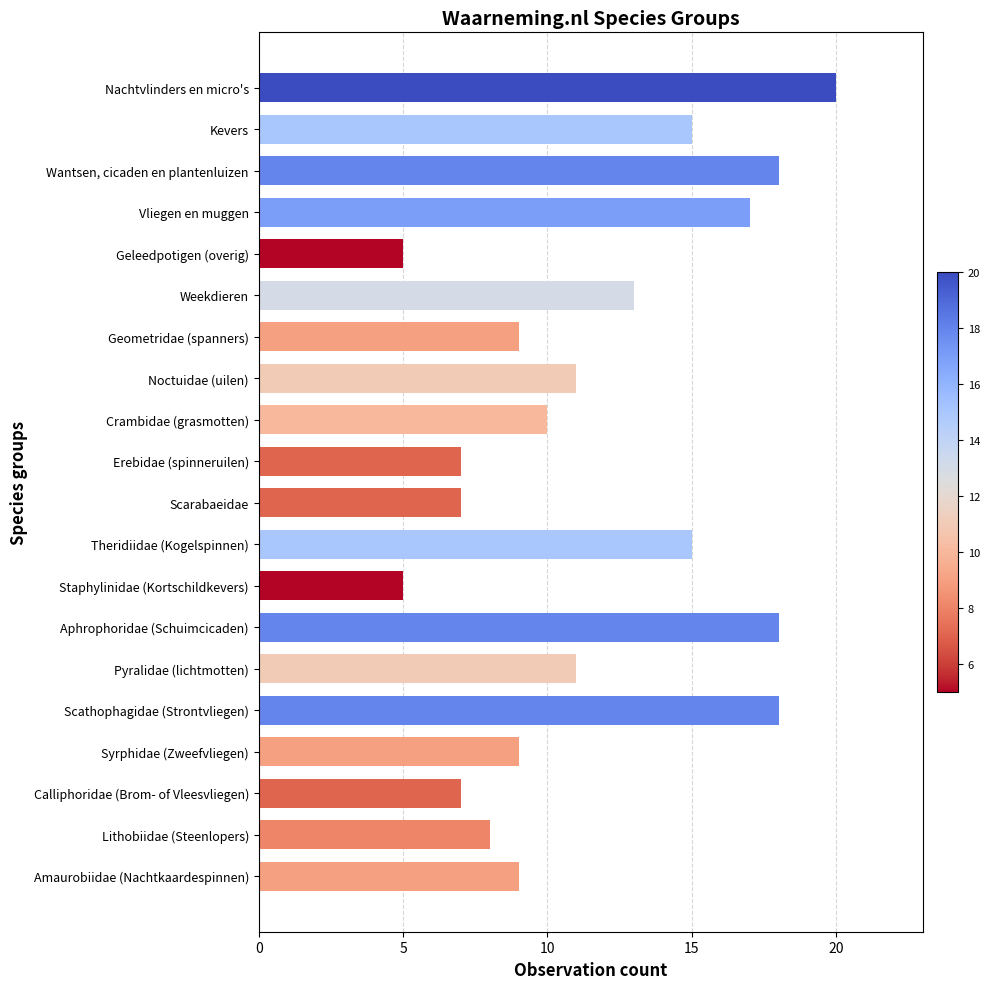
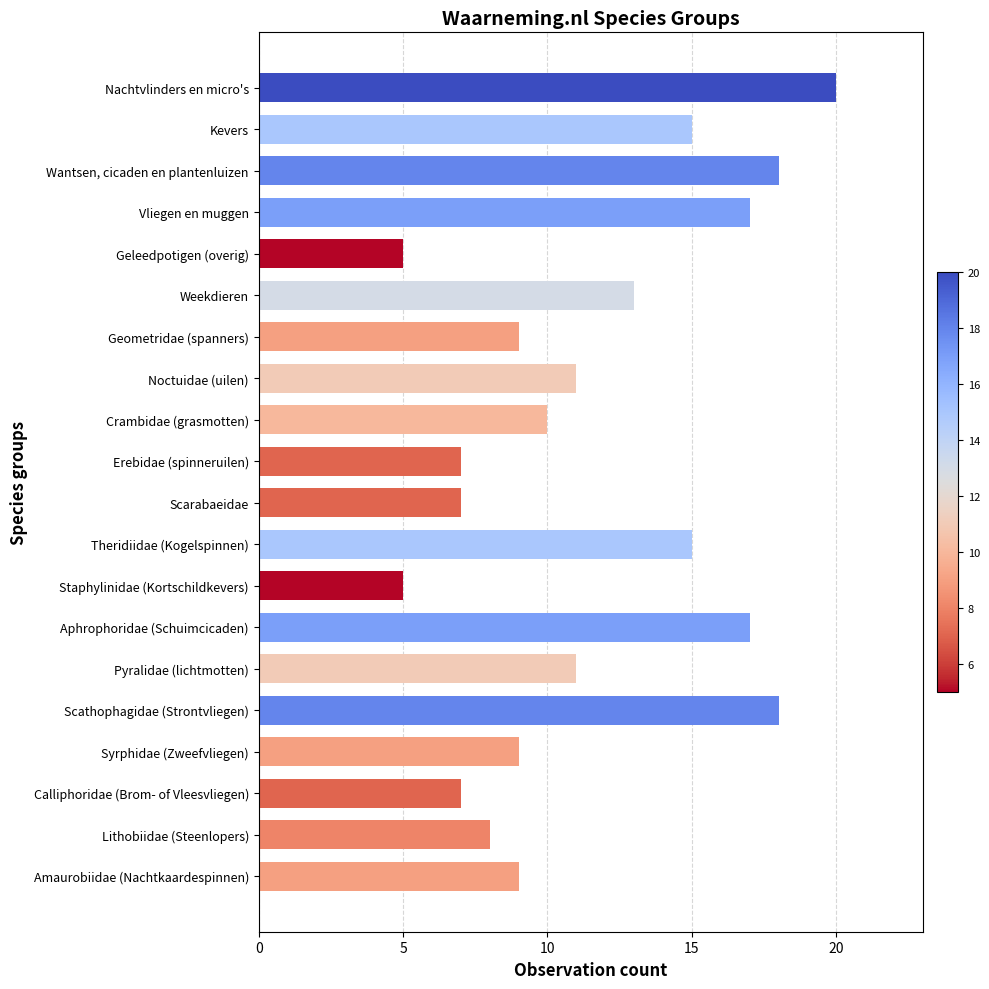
  {
    "Nachtvlinders en micro's": 20,
    "Kevers": 15,
    "Wantsen, cicaden en plantenluizen": 18,
    "Vliegen en muggen": 17,
    "Geleedpotigen (overig)": 5,
    "Weekdieren": 13,
    "Geometridae (spanners)": 9,
    "Noctuidae (uilen)": 11,
    "Crambidae (grasmotten)": 10,
    "Erebidae (spinneruilen)": 7,
    "Scarabaeidae": 7,
    "Theridiidae (Kogelspinnen)": 15,
    "Staphylinidae (Kortschildkevers)": 5,
-   "Aphrophoridae (Schuimcicaden)": 18,
+   "Aphrophoridae (Schuimcicaden)": 17,
    "Pyralidae (lichtmotten)": 11,
    "Scathophagidae (Strontvliegen)": 18,
    "Syrphidae (Zweefvliegen)": 9,
    "Calliphoridae (Brom- of Vleesvliegen)": 7,
    "Lithobiidae (Steenlopers)": 8,
    "Amaurobiidae (Nachtkaardespinnen)": 9
  }
